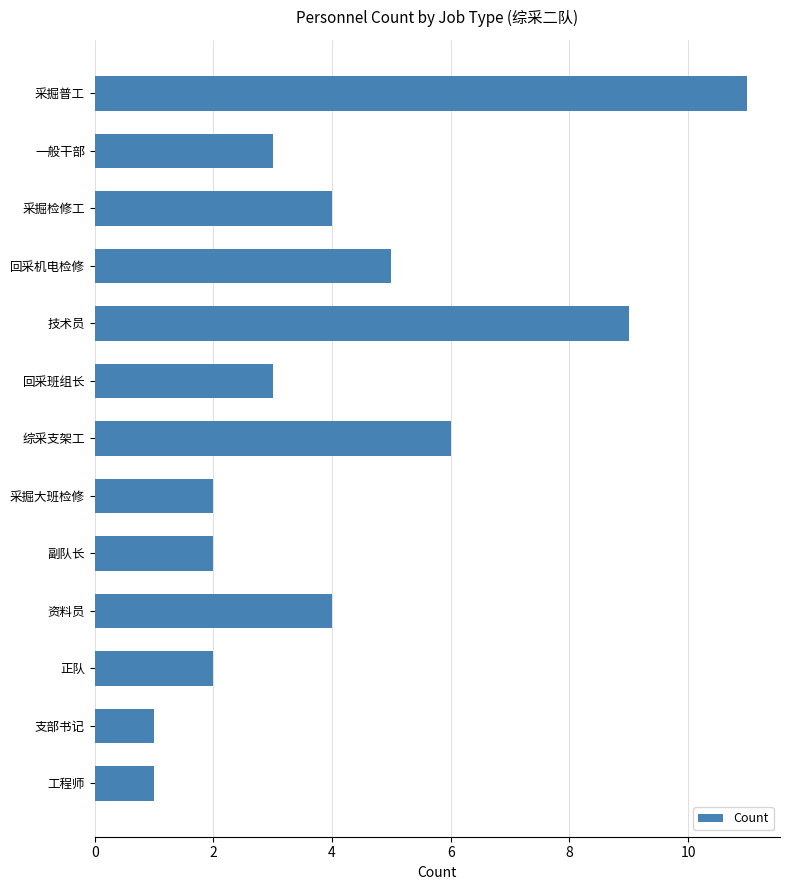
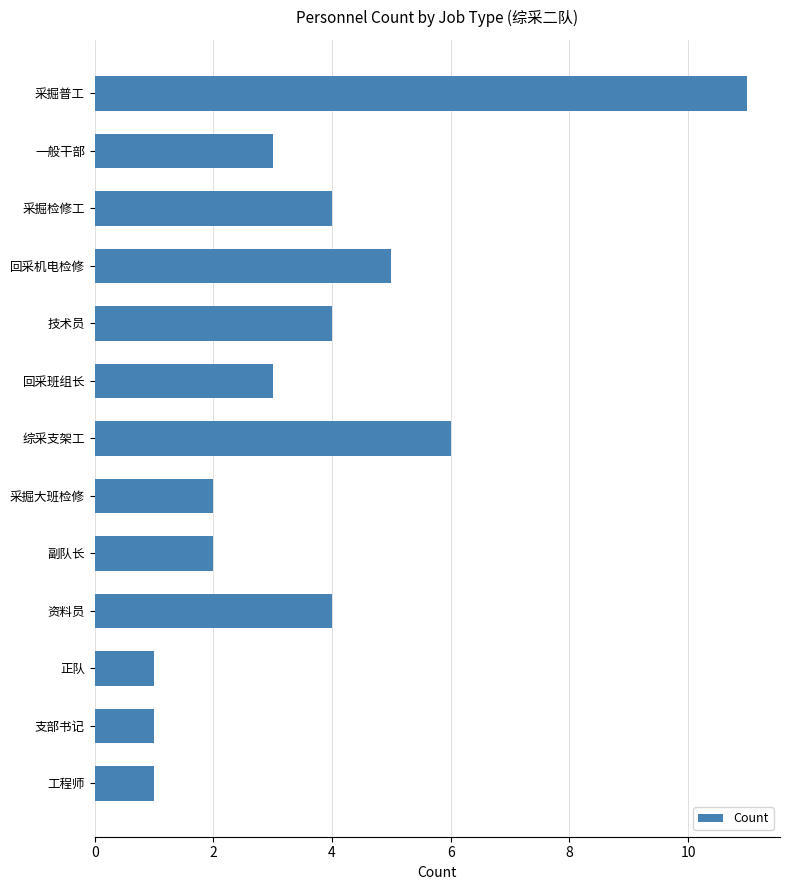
  {
    "采掘普工": 11,
    "一般干部": 3,
    "采掘检修工": 4,
    "回采机电检修": 5,
-   "技术员": 9,
+   "技术员": 4,
    "回采班组长": 3,
    "综采支架工": 6,
    "采掘大班检修": 2,
    "副队长": 2,
    "资料员": 4,
-   "正队": 2,
+   "正队": 1,
    "支部书记": 1,
    "工程师": 1
  }
